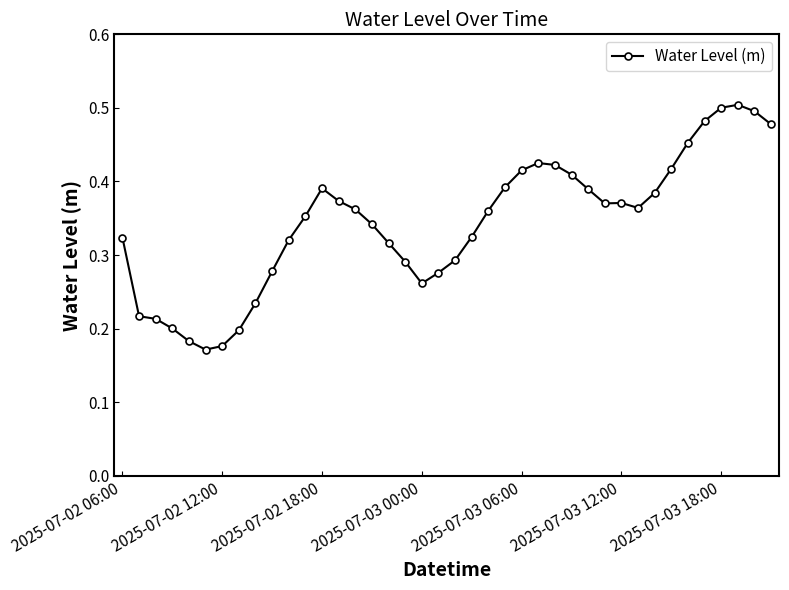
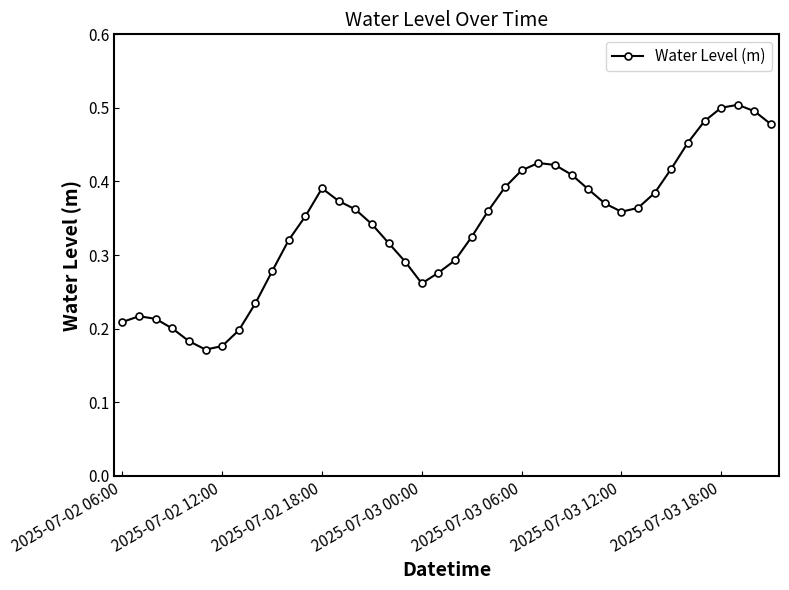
  {
-   "2025-07-02 06:00": 0.32,
+   "2025-07-02 06:00": 0.21,
    "2025-07-02 12:00": 0.18,
    "2025-07-02 18:00": 0.39,
    "2025-07-03 00:00": 0.26,
    "2025-07-03 06:00": 0.42,
-   "2025-07-03 12:00": 0.37,
+   "2025-07-03 12:00": 0.36,
    "2025-07-03 18:00": 0.50
  }
